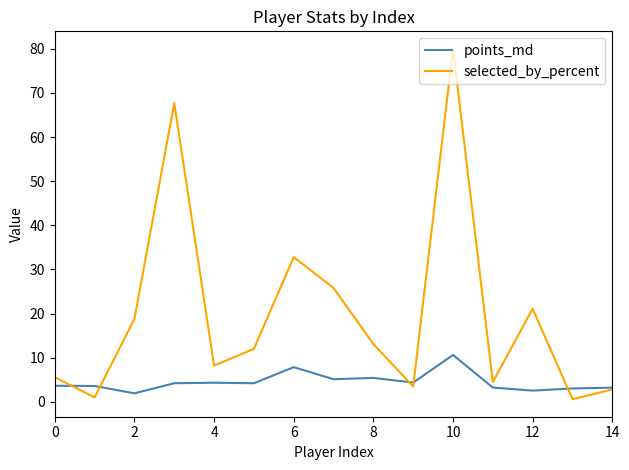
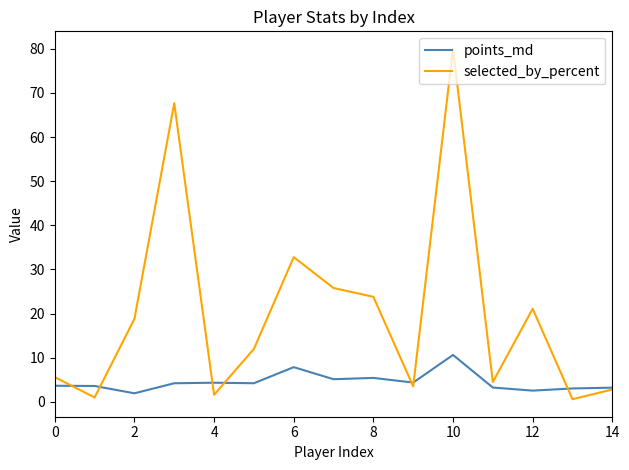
  {
    "points_md": {
      "0": 4,
      "2": 2,
      "4": 4,
      "6": 8,
      "8": 5,
      "10": 11,
      "12": 3
    },
    "selected_by_percent": {
      "0": 6,
      "2": 19,
-     "4": 8,
+     "4": 2,
      "6": 33,
-     "8": 13,
+     "8": 24,
      "12": 21
    }
  }
